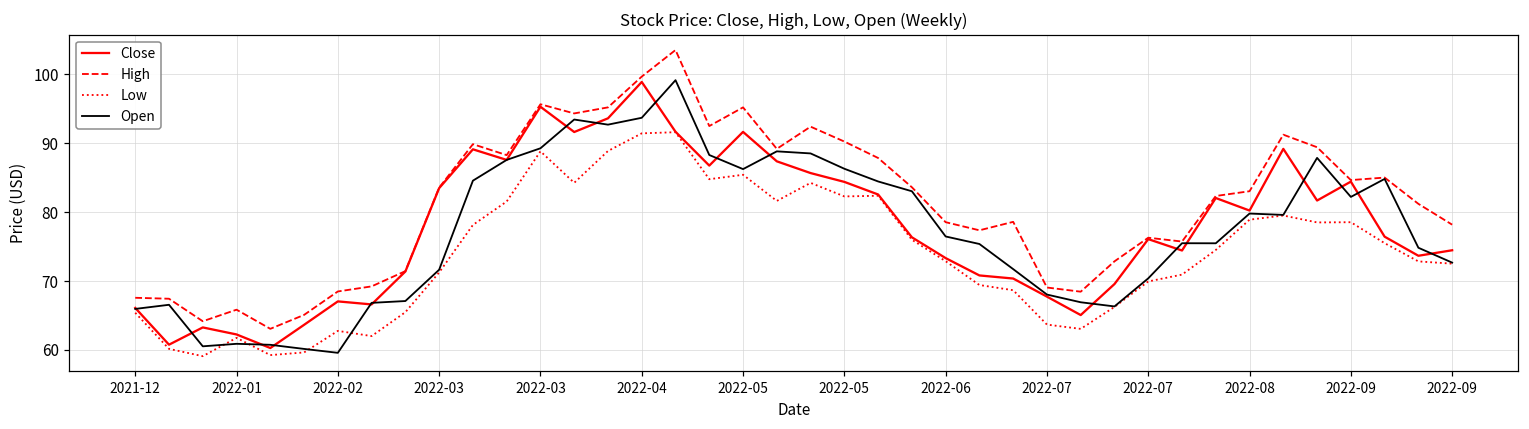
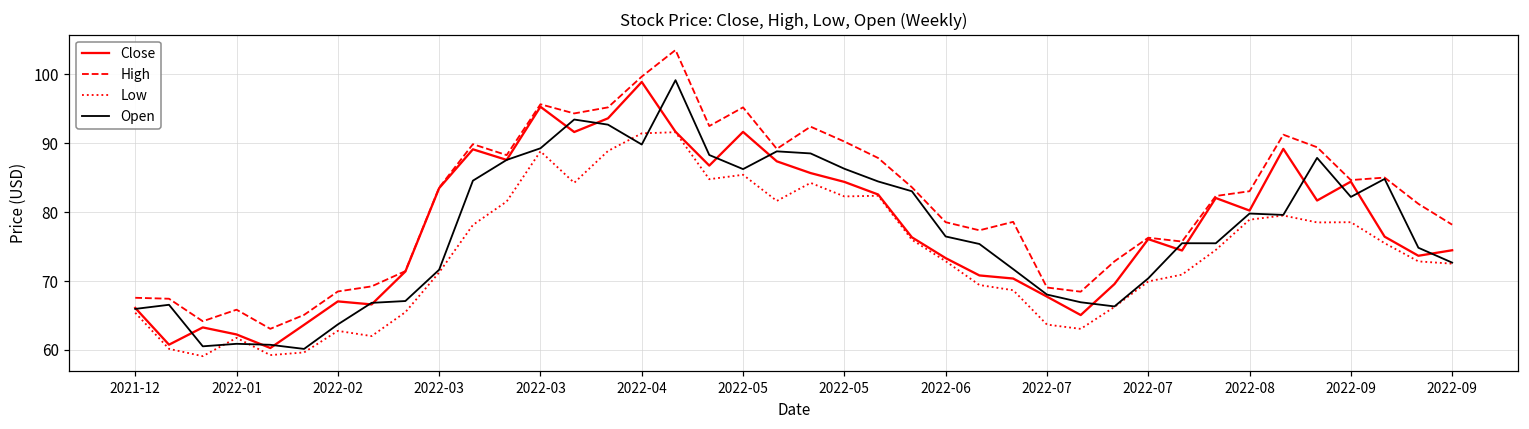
  {
    "Open": {
      "2022-01": 61,
-     "2022-02": 60,
-     "2022-04": 94,
+     "2022-02": 64,
+     "2022-04": 90,
      "2022-06": 76,
      "2022-08": 80
    }
  }
